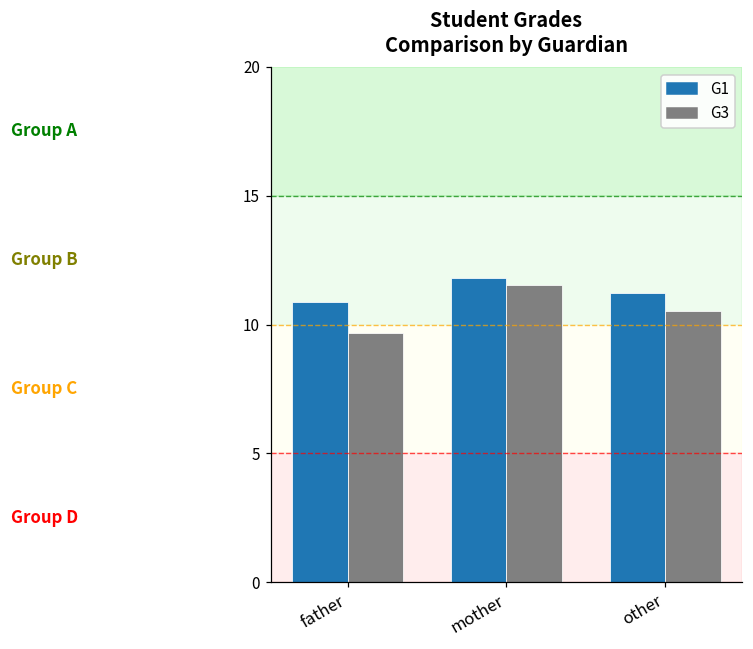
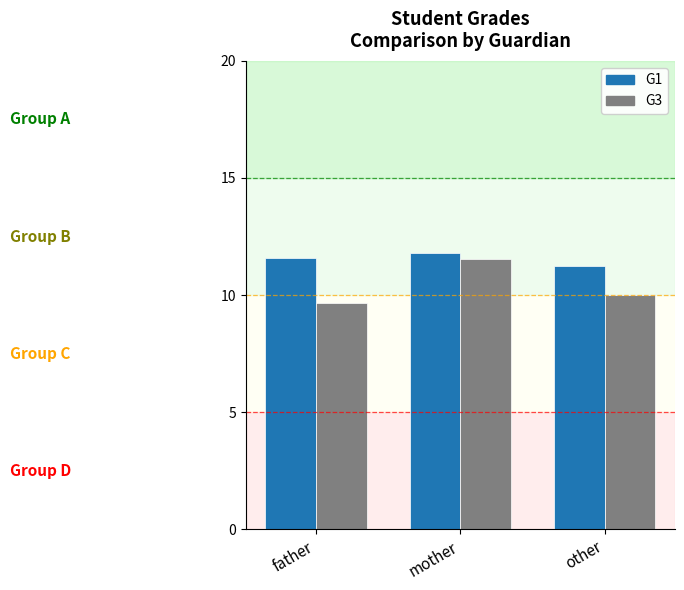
  {
    "G1": {
-     "father": 10.9,
+     "father": 11.6,
      "mother": 11.8,
      "other": 11.2
    },
    "G3": {
      "father": 9.7,
      "mother": 11.5,
-     "other": 10.5
+     "other": 10.0
    }
  }
